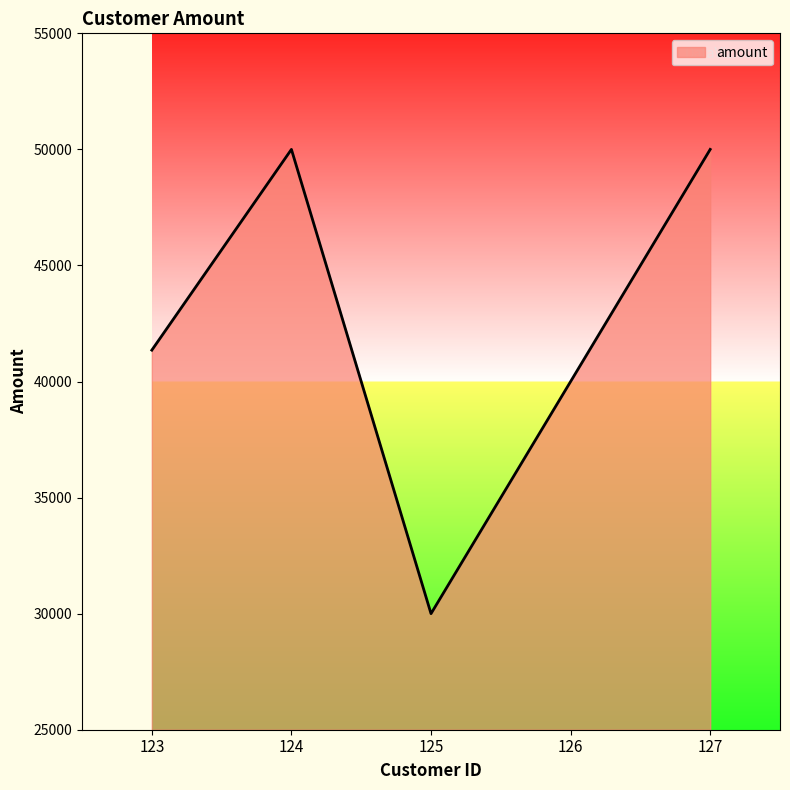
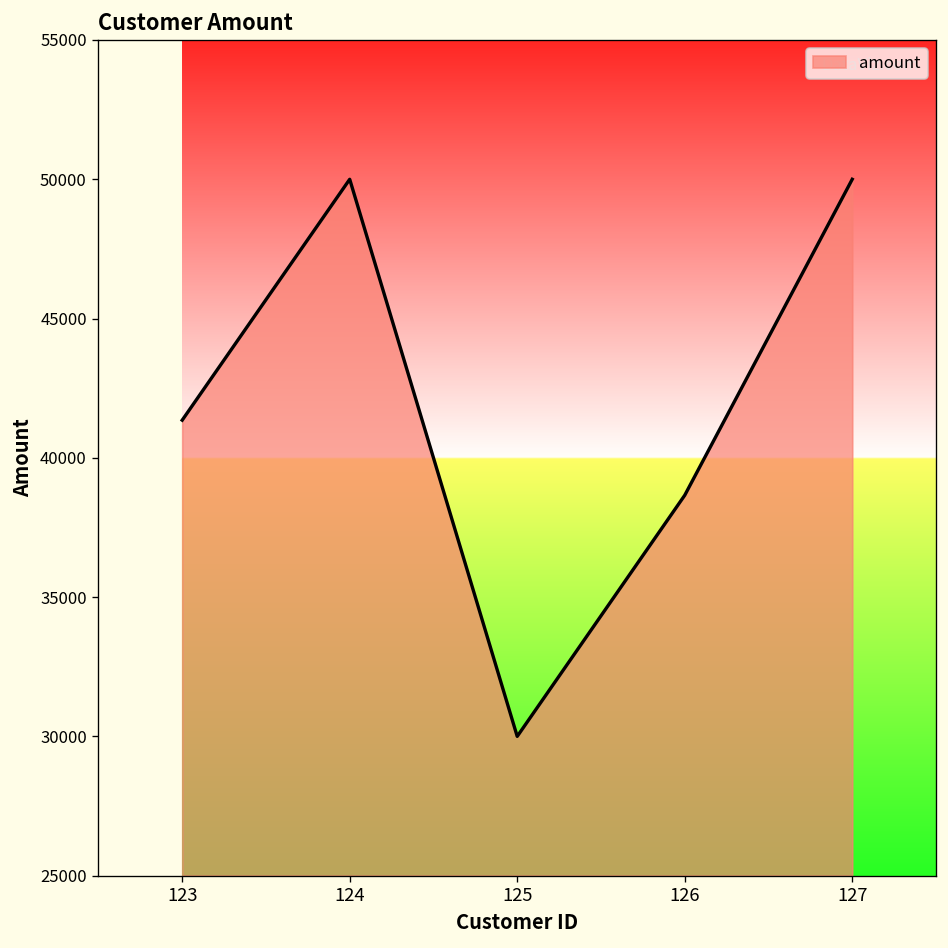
  {
    "123": 41400,
    "124": 50000,
    "125": 30000,
-   "126": 40000,
+   "126": 38700,
    "127": 50000
  }
